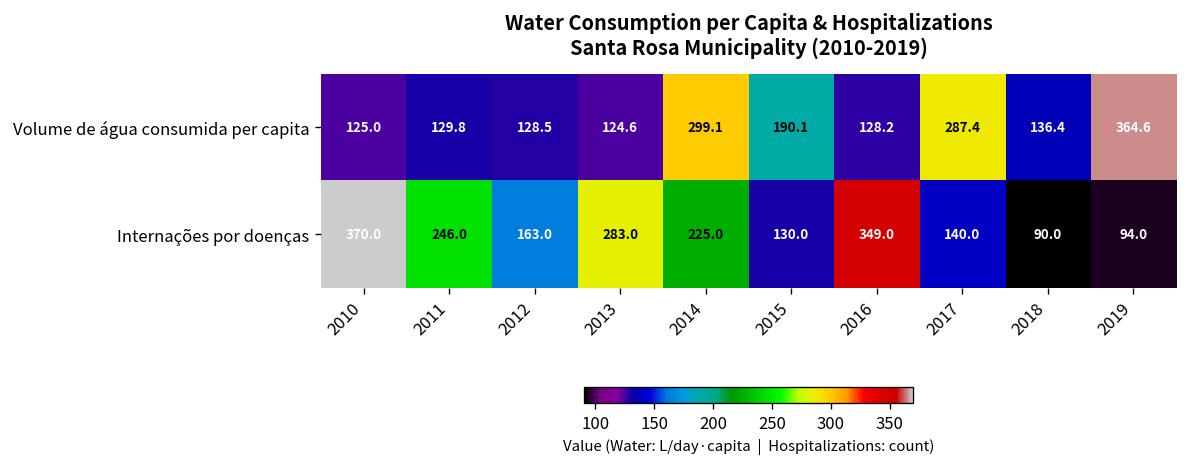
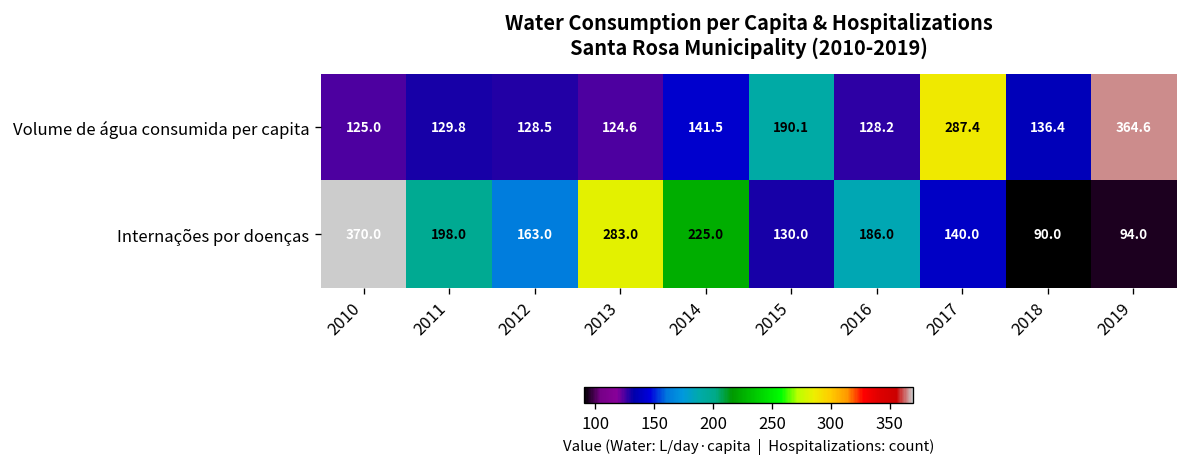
  {
    "Volume de água consumida per capita": {
      "2010": 125.0,
      "2011": 129.8,
      "2012": 128.5,
      "2013": 124.6,
-     "2014": 299.1,
+     "2014": 141.5,
      "2015": 190.1,
      "2016": 128.2,
      "2017": 287.4,
      "2018": 136.4,
      "2019": 364.6
    },
    "Internações por doenças": {
      "2010": 370.0,
-     "2011": 246.0,
+     "2011": 198.0,
      "2012": 163.0,
      "2013": 283.0,
      "2014": 225.0,
      "2015": 130.0,
-     "2016": 349.0,
+     "2016": 186.0,
      "2017": 140.0,
      "2018": 90.0,
      "2019": 94.0
    }
  }
